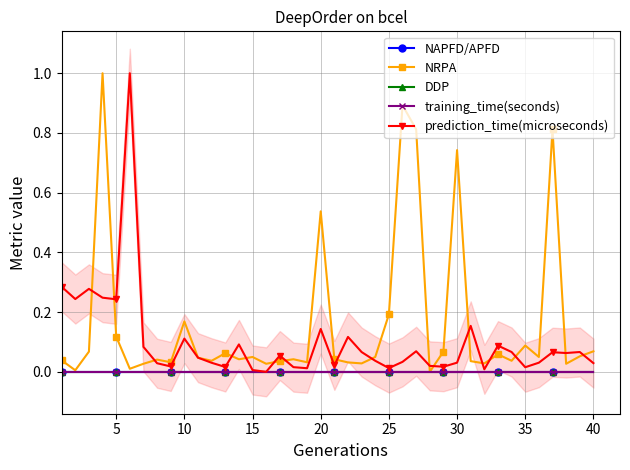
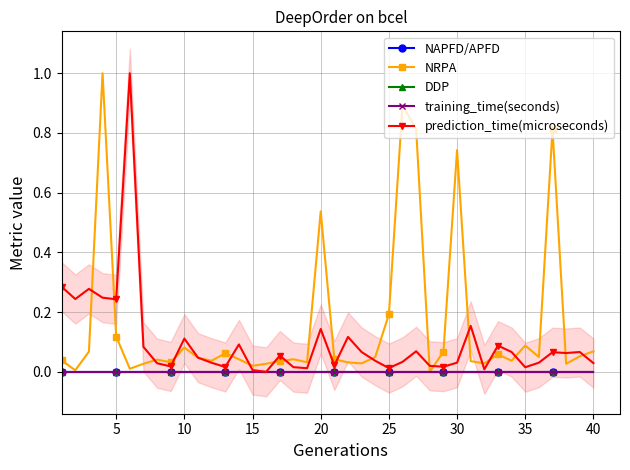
  {
    "training_time(seconds)": {
      "5": 0.00,
      "10": 0.00,
      "20": 0.00,
      "25": 0.00,
      "30": 0.00,
      "35": 0.00,
      "40": 0.00
    },
    "NRPA": {
      "5": 0.12,
-     "10": 0.17,
-     "15": 0.05,
+     "10": 0.08,
+     "15": 0.02,
      "20": 0.54,
      "25": 0.19,
      "30": 0.74,
      "35": 0.09,
      "40": 0.07
    }
  }
